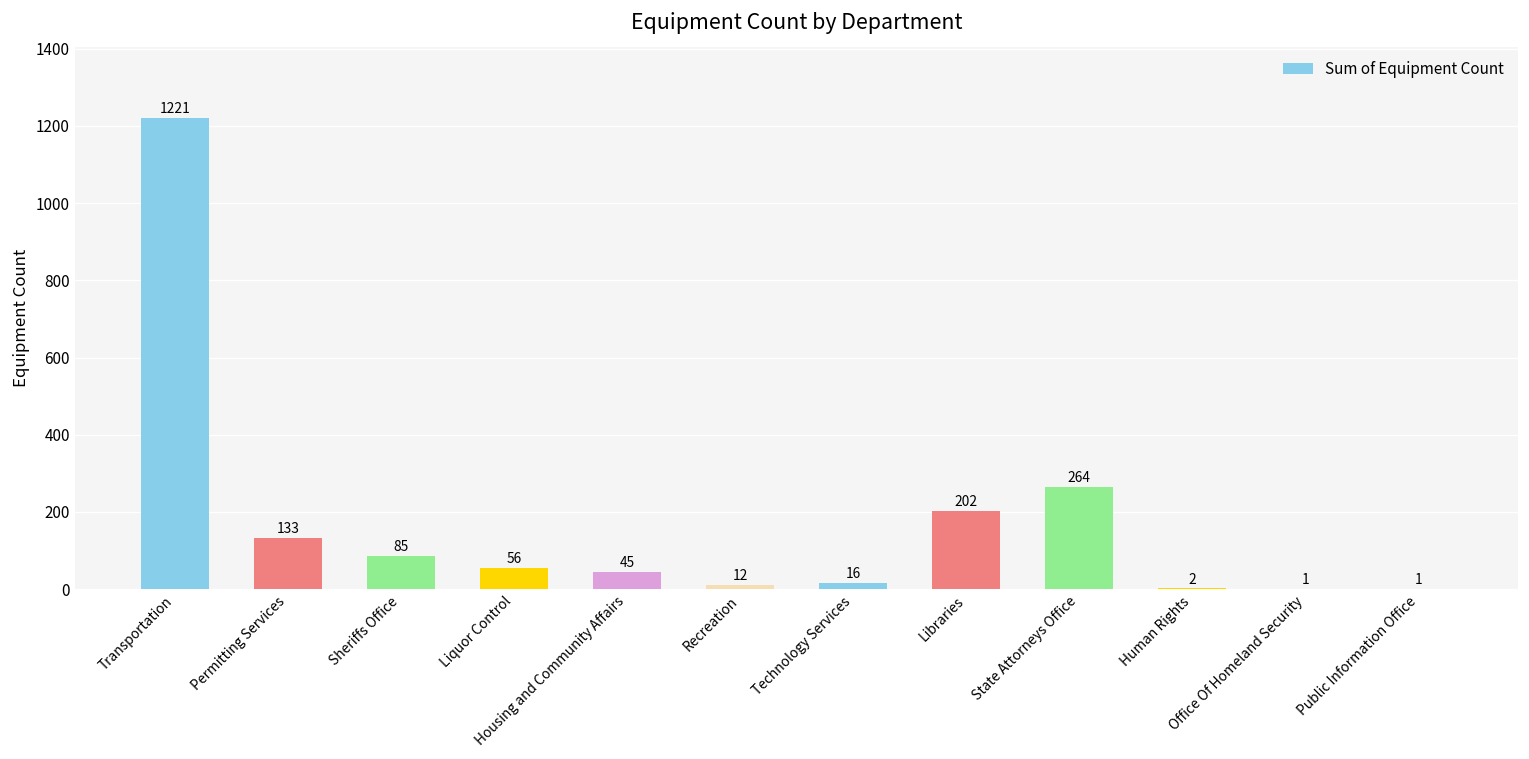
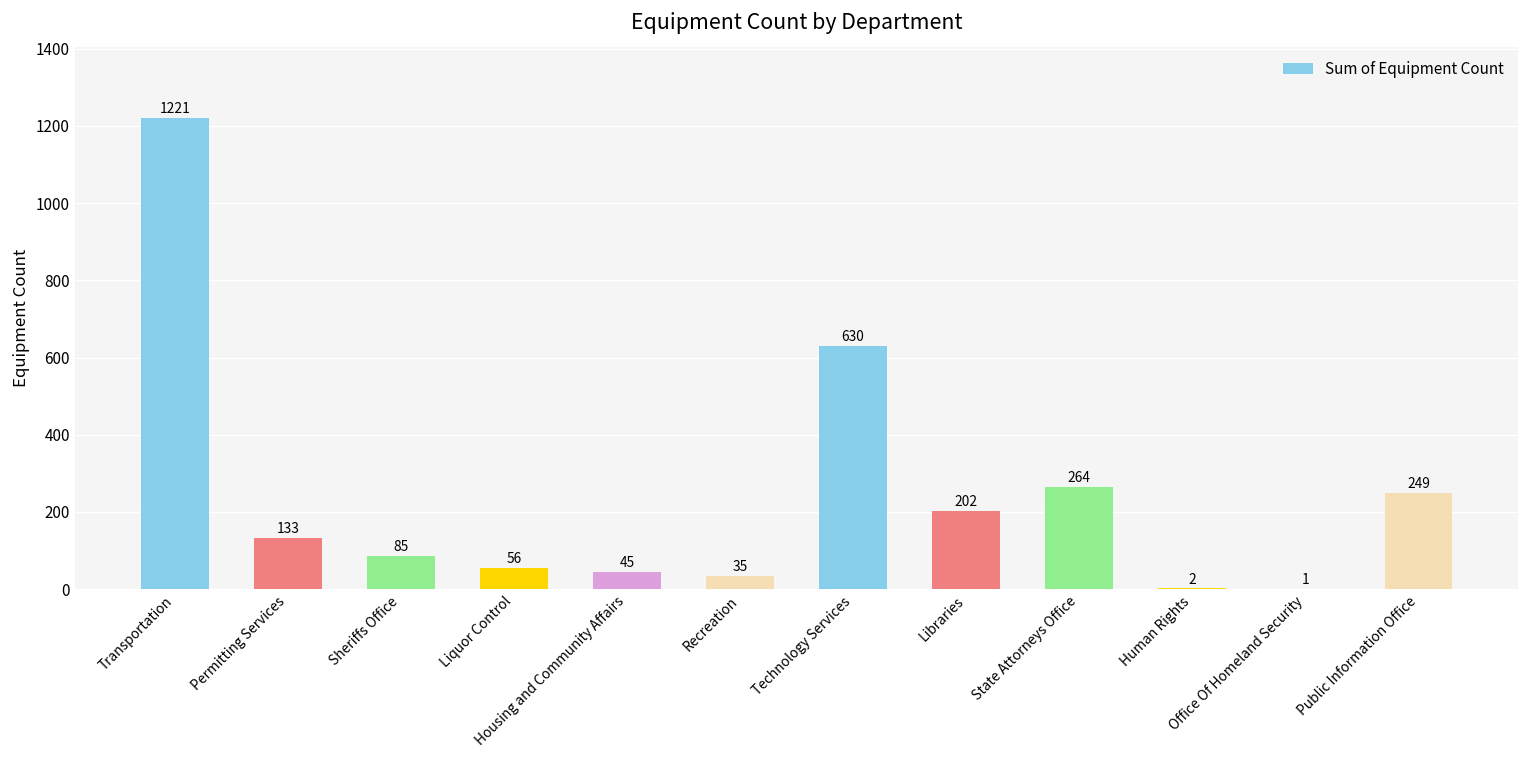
  {
    "Transportation": 1221,
    "Permitting Services": 133,
    "Sheriffs Office": 85,
    "Liquor Control": 56,
    "Housing and Community Affairs": 45,
-   "Recreation": 12,
-   "Technology Services": 16,
+   "Recreation": 35,
+   "Technology Services": 630,
    "Libraries": 202,
    "State Attorneys Office": 264,
    "Human Rights": 2,
    "Office Of Homeland Security": 1,
-   "Public Information Office": 1
+   "Public Information Office": 249
  }
